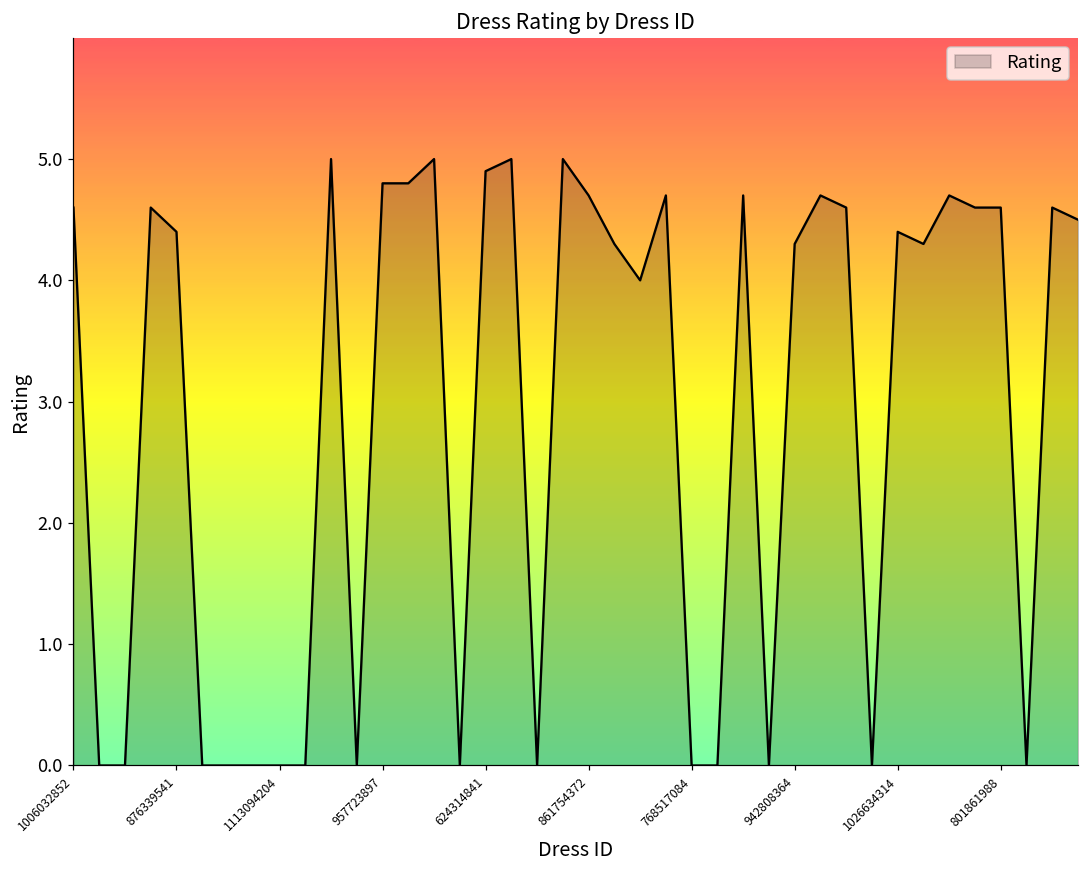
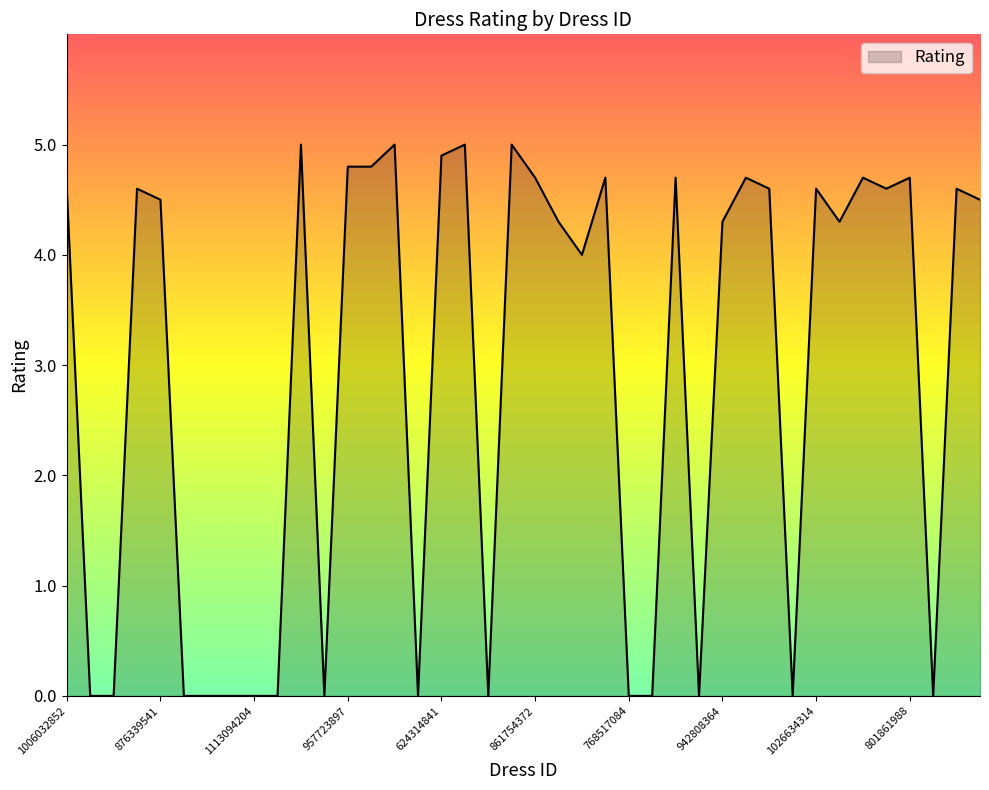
  {
    "1006032852": 4.6,
-   "876339541": 4.4,
+   "876339541": 4.5,
    "1113094204": 0.0,
    "957723897": 4.8,
    "624314841": 4.9,
    "861754372": 4.7,
    "768517084": 0.0,
    "942808364": 4.3,
-   "1026634314": 4.4,
-   "801861988": 4.6
+   "1026634314": 4.6,
+   "801861988": 4.7
  }
